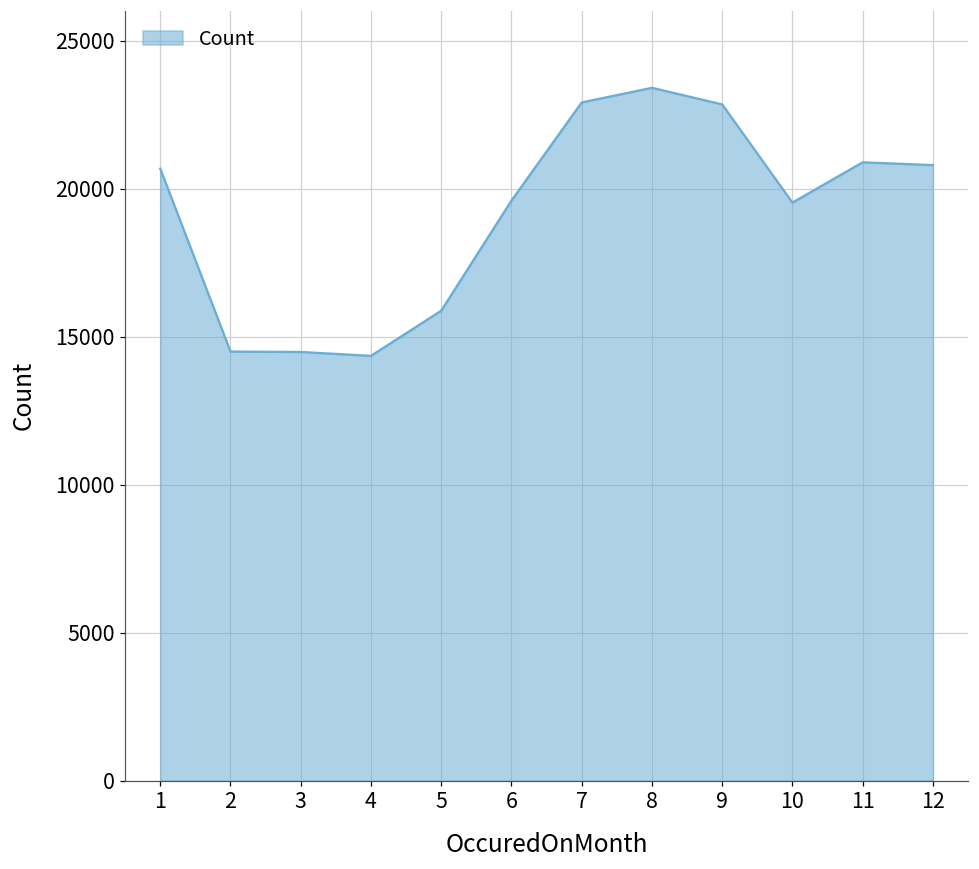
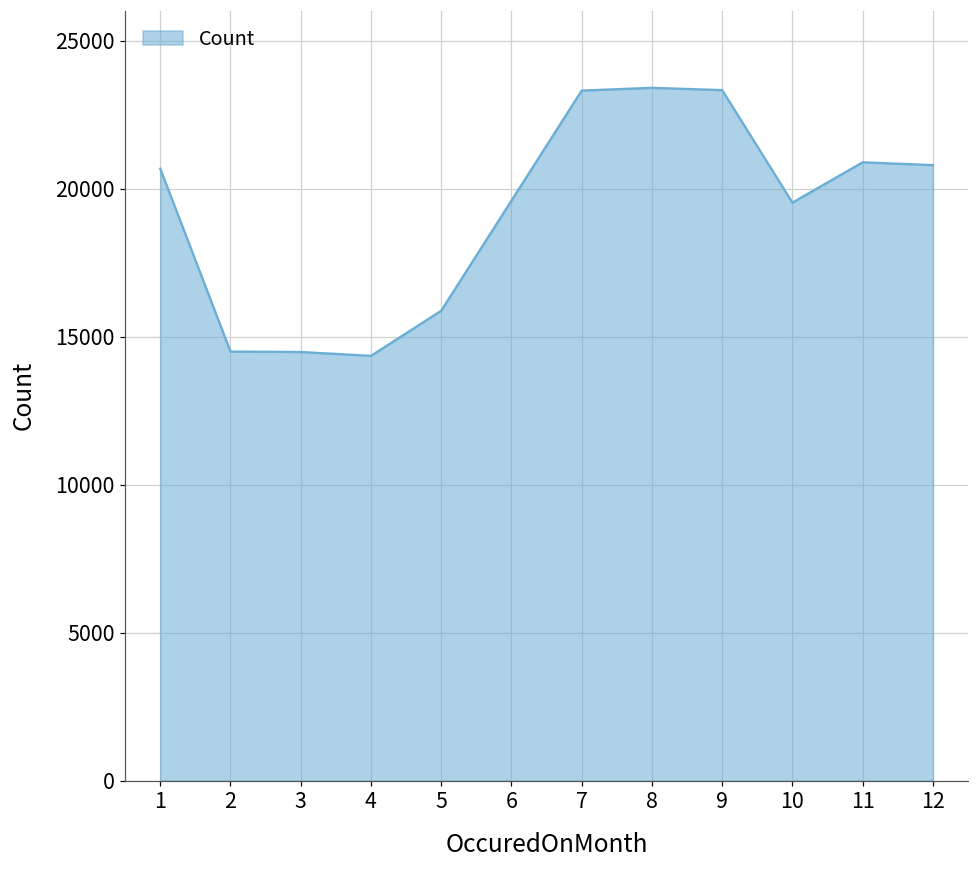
  {
    "1": 20700,
    "2": 14500,
    "3": 14500,
    "4": 14300,
    "5": 15900,
    "6": 19600,
-   "7": 22900,
+   "7": 23300,
    "8": 23400,
-   "9": 22800,
+   "9": 23300,
    "10": 19500,
    "11": 20900,
    "12": 20800
  }
